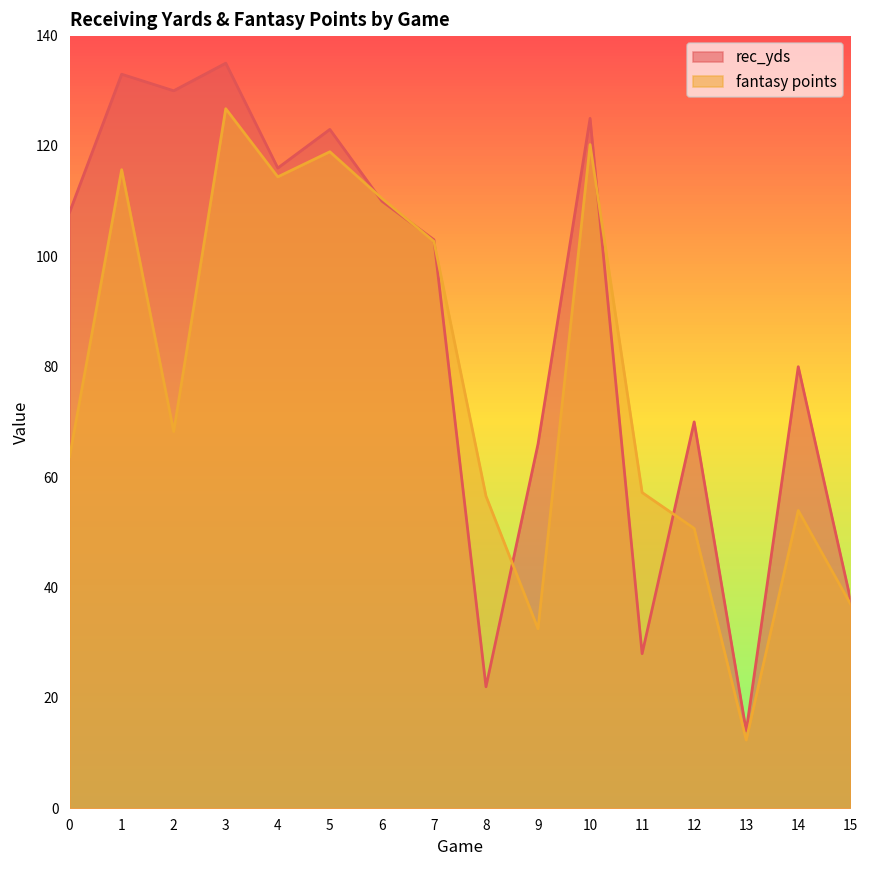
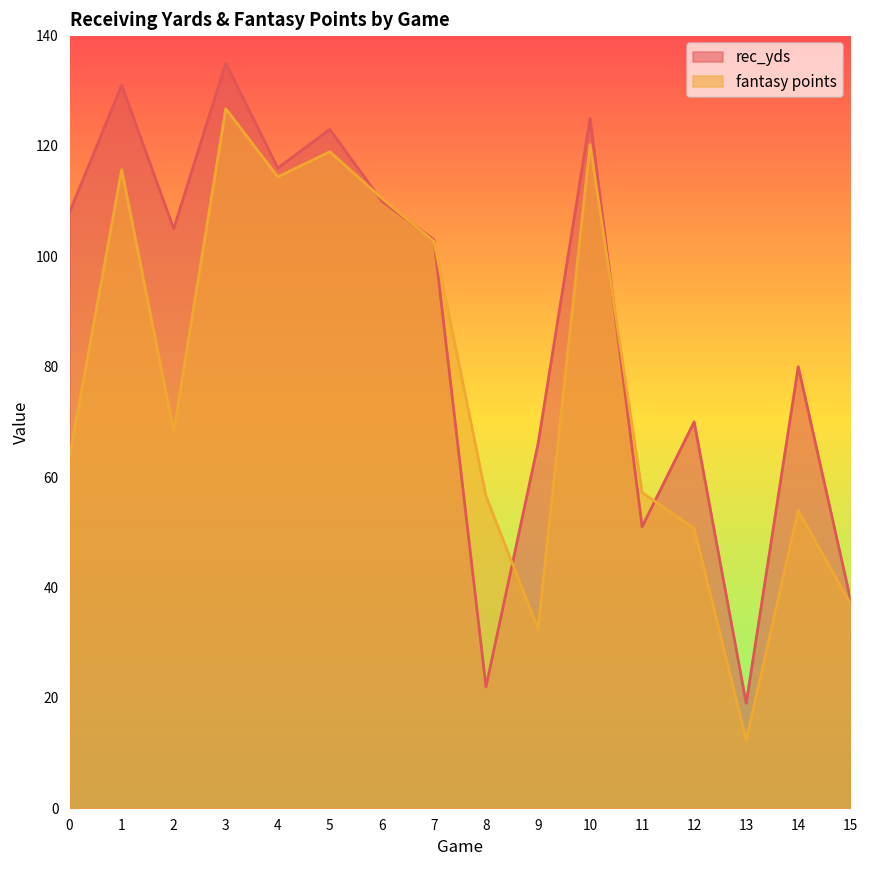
  {
    "rec_yds": {
      "0": 108,
-     "1": 133,
-     "2": 130,
+     "1": 131,
+     "2": 105,
      "3": 135,
      "4": 116,
      "5": 123,
      "8": 22,
      "9": 66,
      "10": 125,
-     "11": 28,
+     "11": 51,
      "12": 70,
-     "13": 14,
+     "13": 19,
      "14": 80,
      "15": 38
    },
    "fantasy points": {
      "0": 64,
      "1": 116,
      "2": 68,
      "3": 127,
      "4": 114,
      "5": 119,
      "8": 57,
      "9": 33,
      "10": 120,
      "11": 57,
      "12": 51,
      "13": 12,
      "14": 54,
      "15": 37
    }
  }
